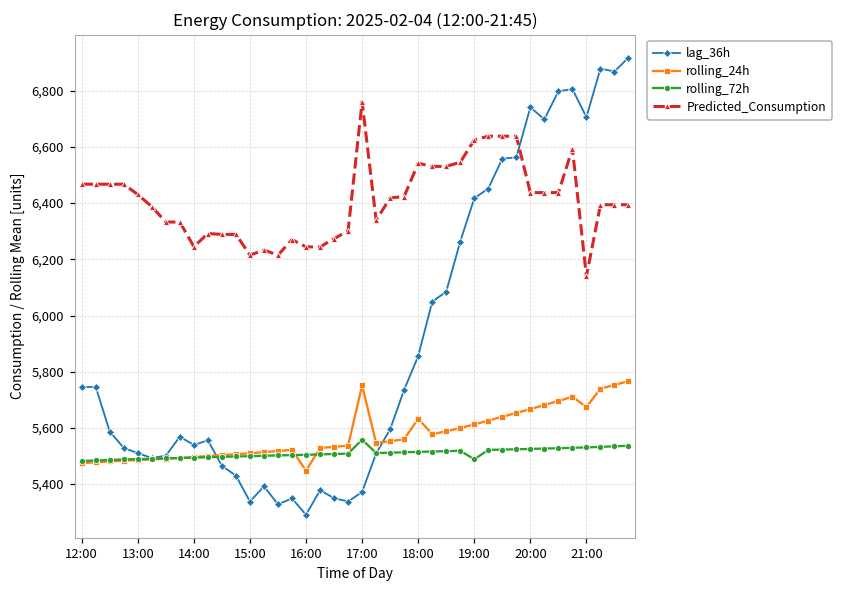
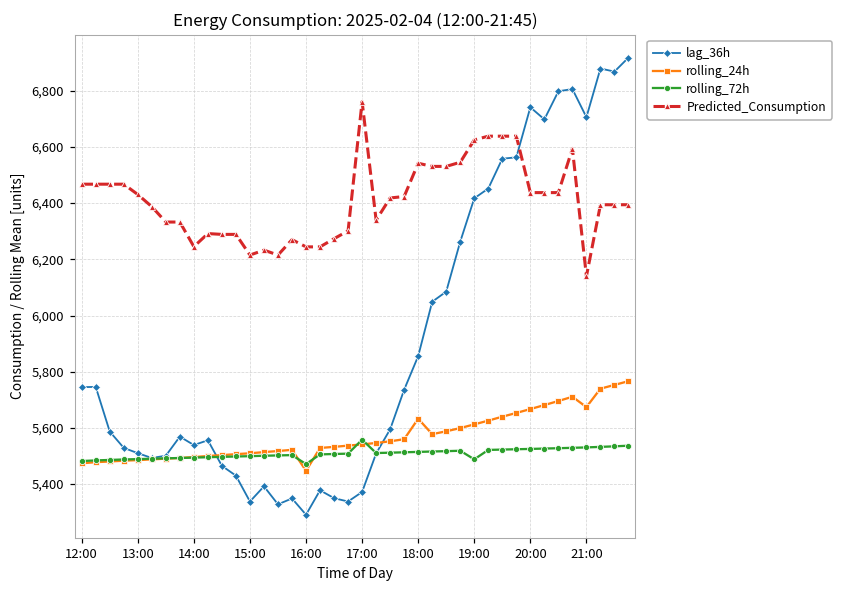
  {
    "lag_36h": {
      "12:00": "5,750",
      "13:00": "5,510",
      "14:00": "5,540",
      "15:00": "5,340",
      "16:00": "5,290",
      "17:00": "5,370",
      "18:00": "5,860",
      "19:00": "6,420",
      "20:00": "6,740",
      "21:00": "6,710"
    },
    "rolling_24h": {
      "15:00": "5,510",
      "16:00": "5,450",
-     "17:00": "5,750",
+     "17:00": "5,540",
      "18:00": "5,630",
      "19:00": "5,610",
      "20:00": "5,670",
      "21:00": "5,670"
    },
    "rolling_72h": {
      "15:00": "5,500",
-     "16:00": "5,500",
+     "16:00": "5,470",
      "17:00": "5,560",
      "18:00": "5,510",
      "19:00": "5,490",
      "20:00": "5,530",
      "21:00": "5,530"
    },
    "Predicted_Consumption": {
      "12:00": "6,470",
      "13:00": "6,430",
      "14:00": "6,250",
      "15:00": "6,220",
      "16:00": "6,240",
      "17:00": "6,760",
      "18:00": "6,540",
      "19:00": "6,620",
      "20:00": "6,440",
      "21:00": "6,140"
    }
  }
